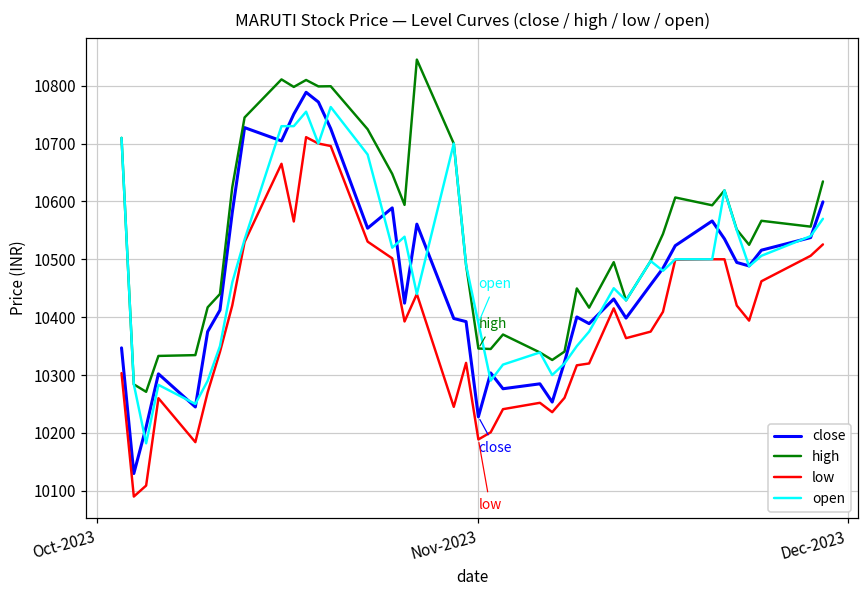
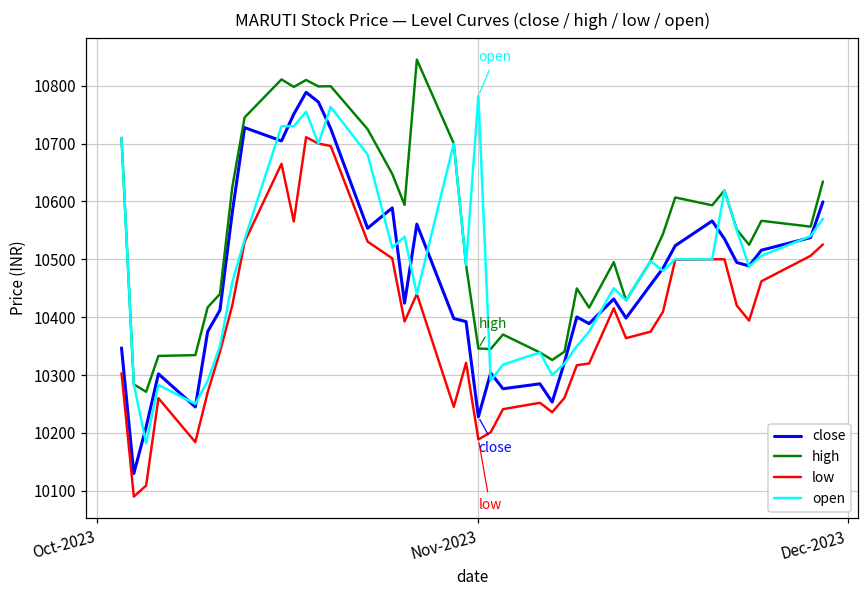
  {
    "close": {
      "Nov-2023": 10230
    },
    "high": {
      "Nov-2023": 10350
    },
    "low": {
      "Nov-2023": 10190
    },
    "open": {
-     "Nov-2023": 10390
+     "Nov-2023": 10780
    }
  }
